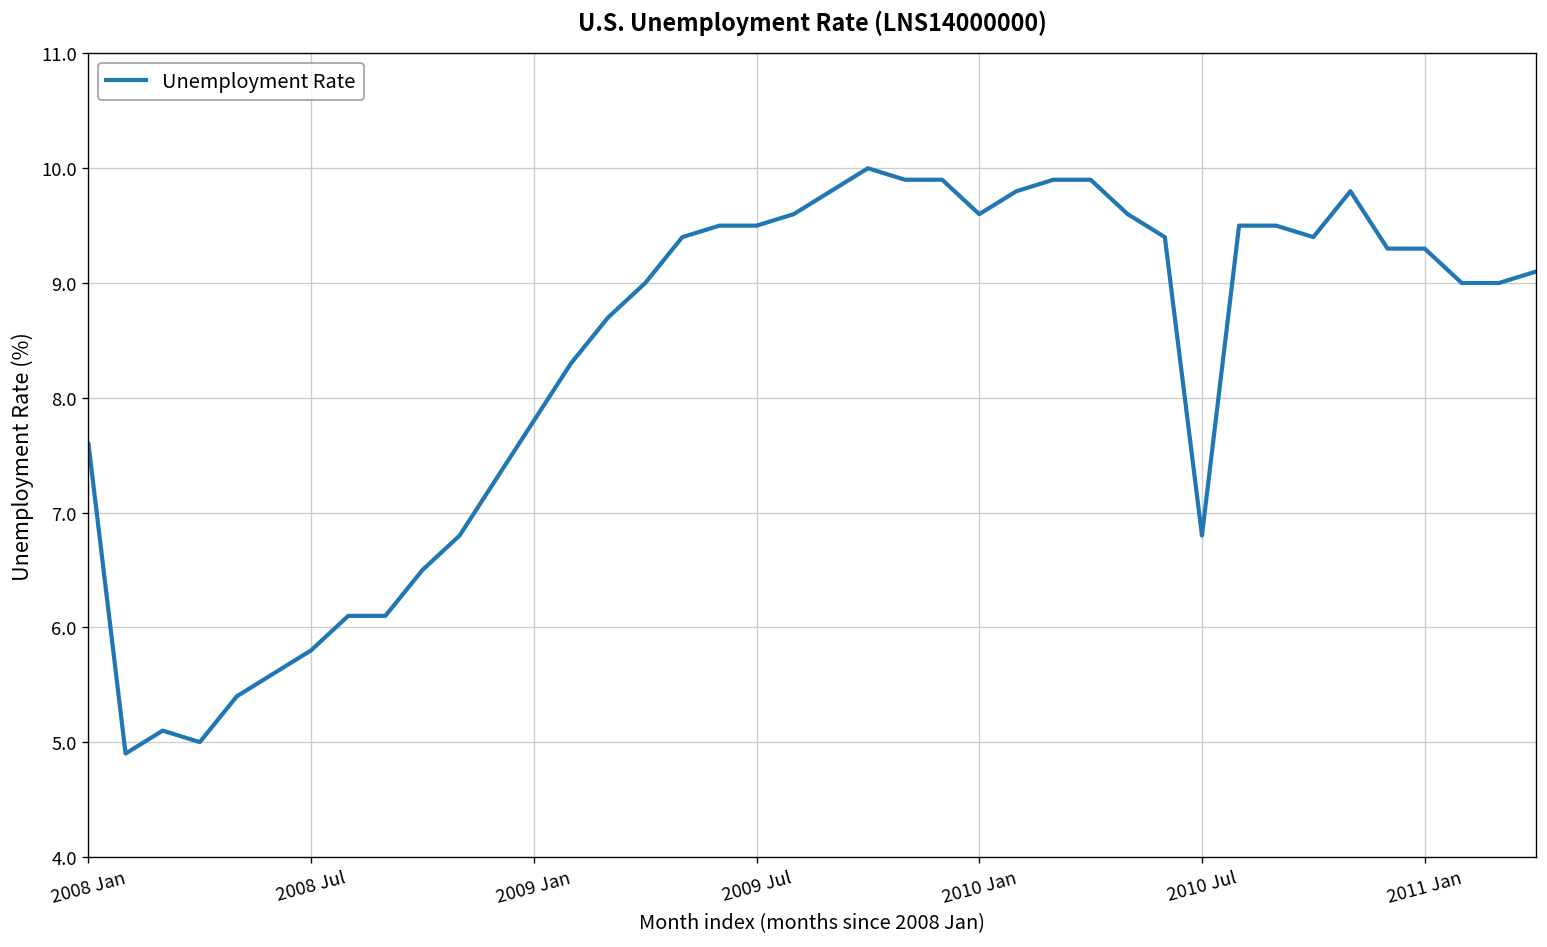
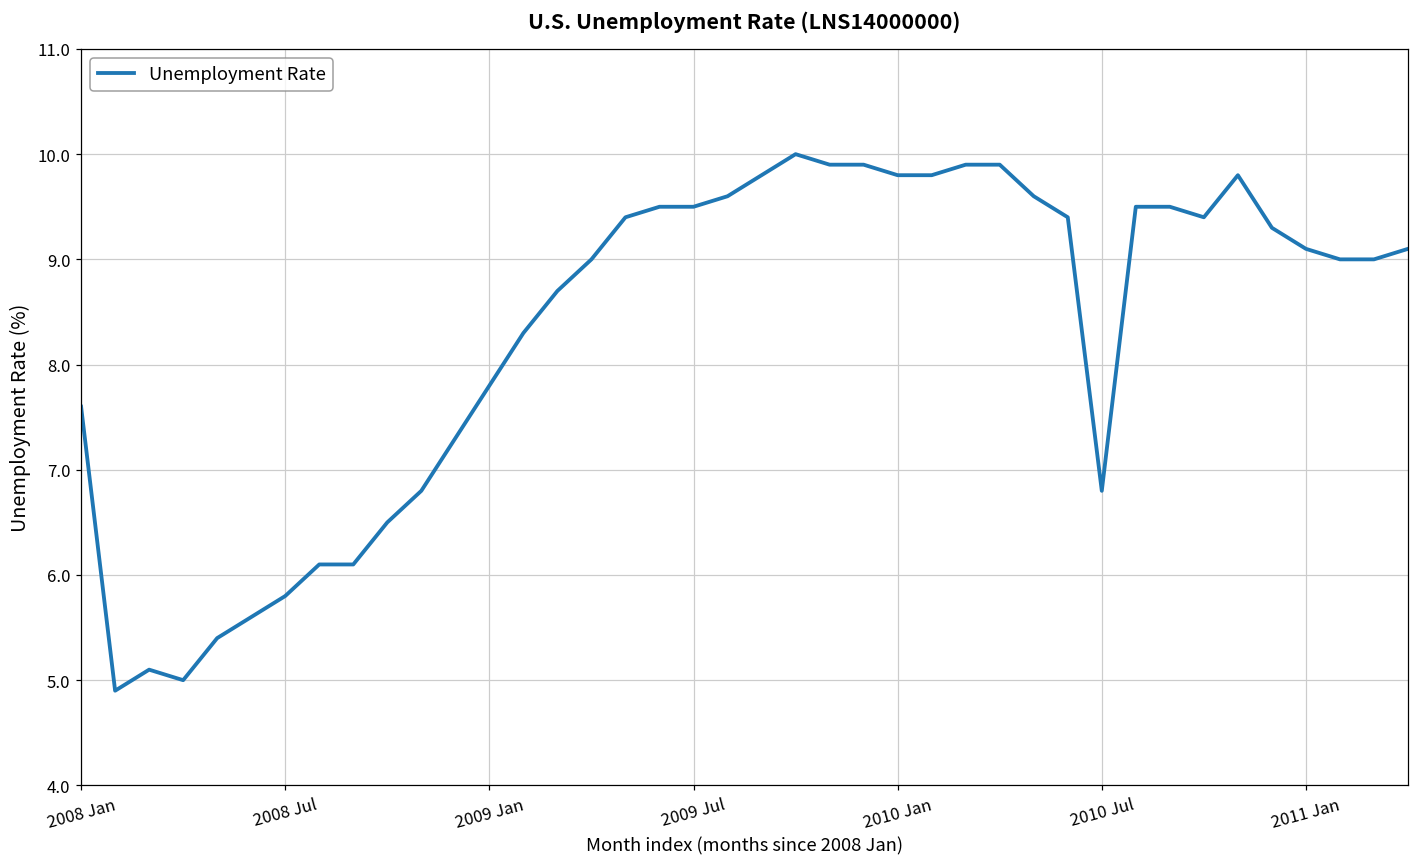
  {
    "2008 Jan": 7.6,
    "2008 Jul": 5.8,
    "2009 Jan": 7.8,
    "2009 Jul": 9.5,
-   "2010 Jan": 9.6,
+   "2010 Jan": 9.8,
    "2010 Jul": 6.8,
-   "2011 Jan": 9.3
+   "2011 Jan": 9.1
  }
